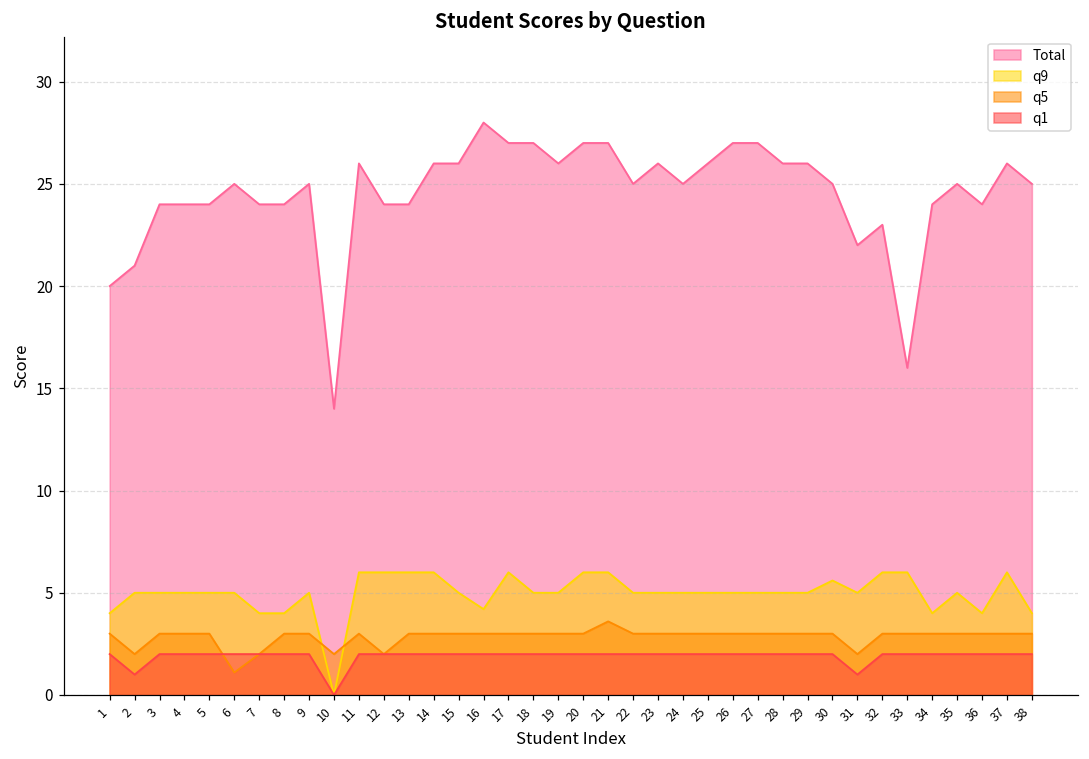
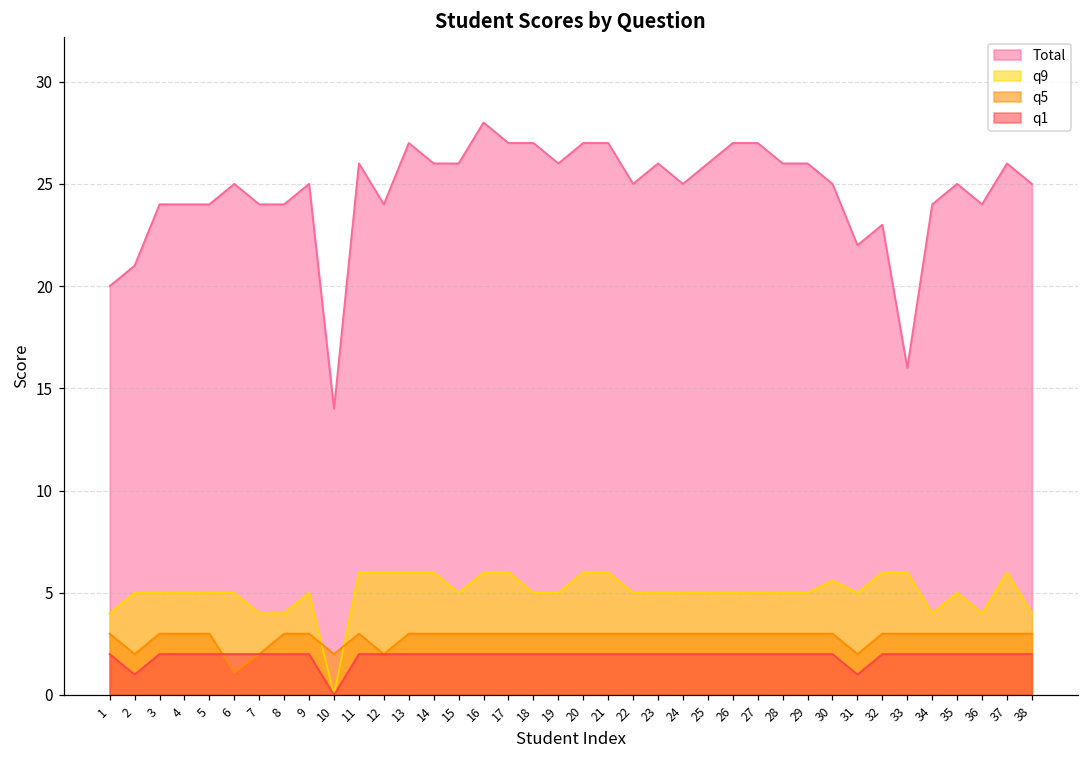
  {
    "Total": {
      "1": 20,
      "2": 21,
      "3": 24,
      "4": 24,
      "5": 24,
      "6": 25,
      "7": 24,
      "8": 24,
      "9": 25,
      "10": 14,
      "11": 26,
      "12": 24,
-     "13": 24,
+     "13": 27,
      "14": 26,
      "15": 26,
      "16": 28,
      "17": 27,
      "18": 27,
      "19": 26,
      "20": 27,
      "21": 27,
      "22": 25,
      "23": 26,
      "24": 25,
      "25": 26,
      "26": 27,
      "27": 27,
      "28": 26,
      "29": 26,
      "30": 25,
      "31": 22,
      "32": 23,
      "33": 16,
      "34": 24,
      "35": 25,
      "36": 24,
      "37": 26,
      "38": 25
    },
    "q9": {
      "1": 4.0,
      "2": 5.0,
      "3": 5.0,
      "4": 5.0,
      "5": 5.0,
      "6": 5.0,
      "7": 4.0,
      "8": 4.0,
      "9": 5.0,
      "11": 6.0,
      "12": 6.0,
      "13": 6.0,
      "14": 6.0,
      "15": 5.0,
-     "16": 4.2,
+     "16": 6.0,
      "17": 6.0,
      "18": 5.0,
      "19": 5.0,
      "20": 6.0,
      "21": 6.0,
      "22": 5.0,
      "23": 5.0,
      "24": 5.0,
      "25": 5.0,
      "26": 5.0,
      "27": 5.0,
      "28": 5.0,
      "29": 5.0,
      "30": 5.6,
      "31": 5.0,
      "32": 6.0,
      "33": 6.0,
      "34": 4.0,
      "35": 5.0,
      "36": 4.0,
      "37": 6.0,
      "38": 4.0
    },
    "q5": {
      "1": 3.0,
      "2": 2.0,
      "3": 3.0,
      "4": 3.0,
      "5": 3.0,
      "6": 1.1,
      "8": 3.0,
      "9": 3.0,
      "10": 2.0,
      "11": 3.0,
      "13": 3.0,
      "14": 3.0,
      "15": 3.0,
      "16": 3.0,
      "17": 3.0,
      "18": 3.0,
      "19": 3.0,
      "20": 3.0,
-     "21": 3.6,
+     "21": 3.0,
      "22": 3.0,
      "23": 3.0,
      "24": 3.0,
      "25": 3.0,
      "26": 3.0,
      "27": 3.0,
      "28": 3.0,
      "29": 3.0,
      "30": 3.0,
      "31": 2.0,
      "32": 3.0,
      "33": 3.0,
      "34": 3.0,
      "35": 3.0,
      "36": 3.0,
      "37": 3.0,
      "38": 3.0
    },
    "q1": {
      "1": 2.0,
      "2": 1.0,
      "3": 2.0,
      "4": 2.0,
      "5": 2.0,
      "6": 2.0,
      "8": 2.0,
      "9": 2.0,
      "11": 2.0,
      "13": 2.0,
      "14": 2.0,
      "15": 2.0,
      "16": 2.0,
      "17": 2.0,
      "18": 2.0,
      "19": 2.0,
      "20": 2.0,
      "21": 2.0,
      "22": 2.0,
      "23": 2.0,
      "24": 2.0,
      "25": 2.0,
      "26": 2.0,
      "27": 2.0,
      "28": 2.0,
      "29": 2.0,
      "30": 2.0,
      "31": 1.0,
      "32": 2.0,
      "33": 2.0,
      "34": 2.0,
      "35": 2.0,
      "36": 2.0,
      "37": 2.0,
      "38": 2.0
    }
  }
